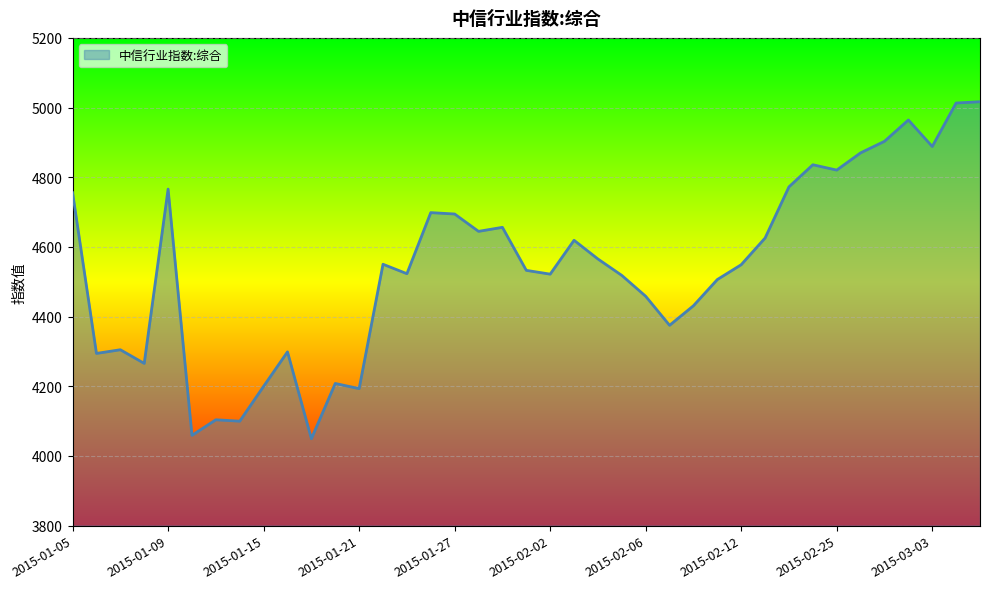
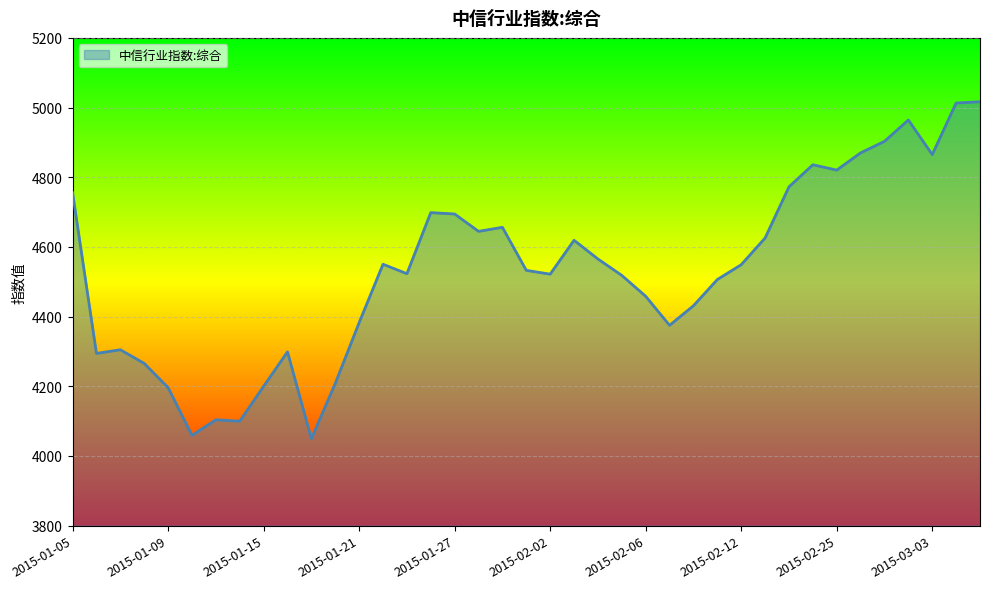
  {
    "2015-01-05": 4760,
-   "2015-01-09": 4770,
+   "2015-01-09": 4200,
    "2015-01-15": 4200,
-   "2015-01-21": 4190,
+   "2015-01-21": 4380,
    "2015-01-27": 4690,
    "2015-02-02": 4520,
    "2015-02-06": 4460,
    "2015-02-12": 4550,
    "2015-02-25": 4820,
-   "2015-03-03": 4890
+   "2015-03-03": 4870
  }
